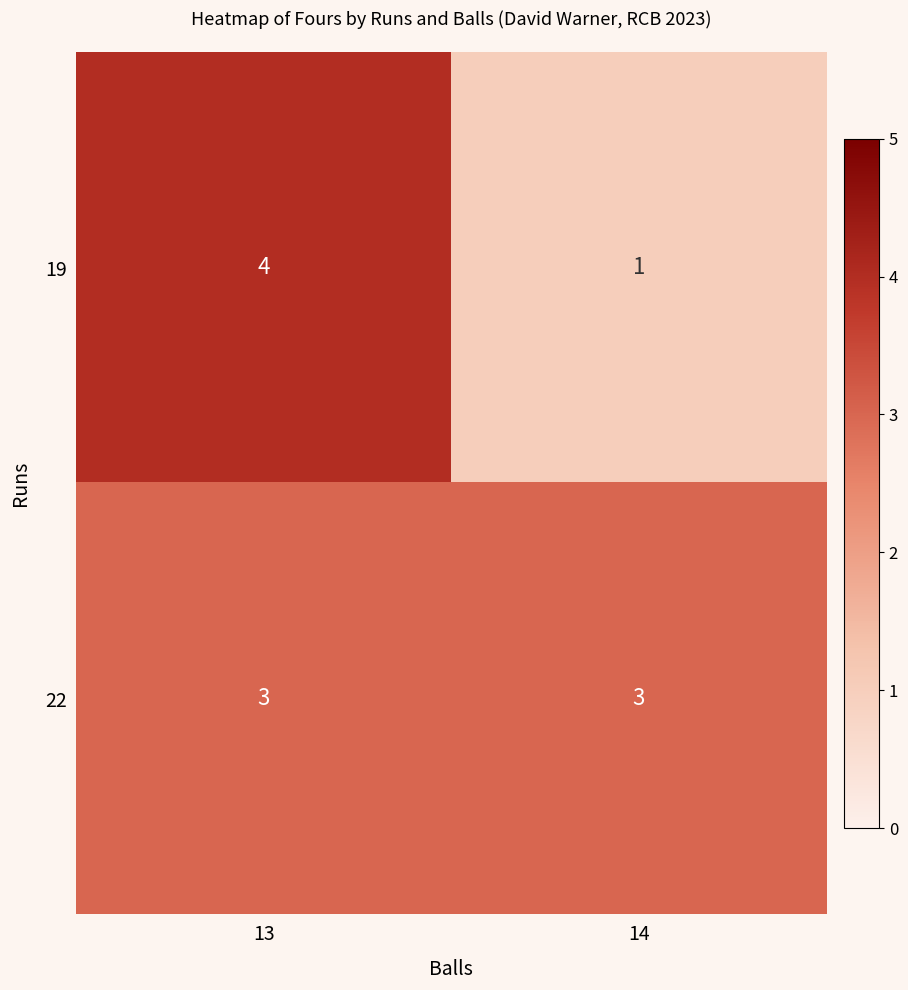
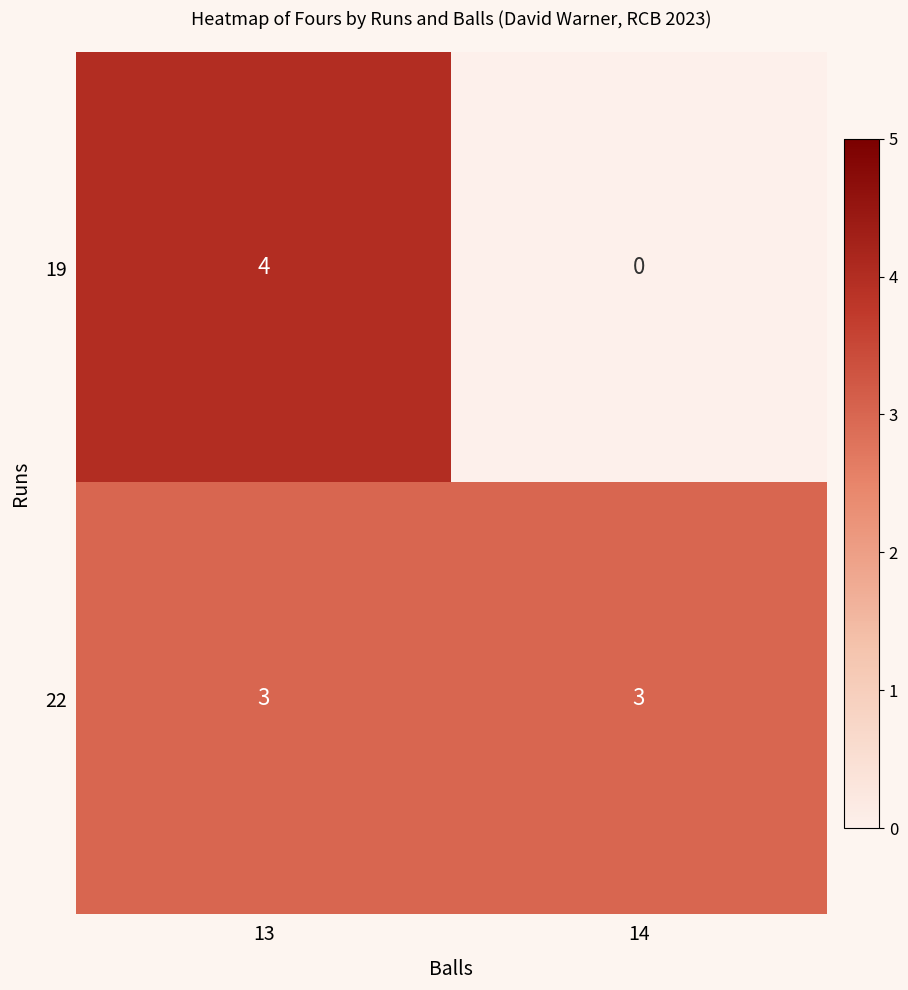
  {
    "19": {
      "13": 4,
-     "14": 1
+     "14": 0
    },
    "22": {
      "13": 3,
      "14": 3
    }
  }
